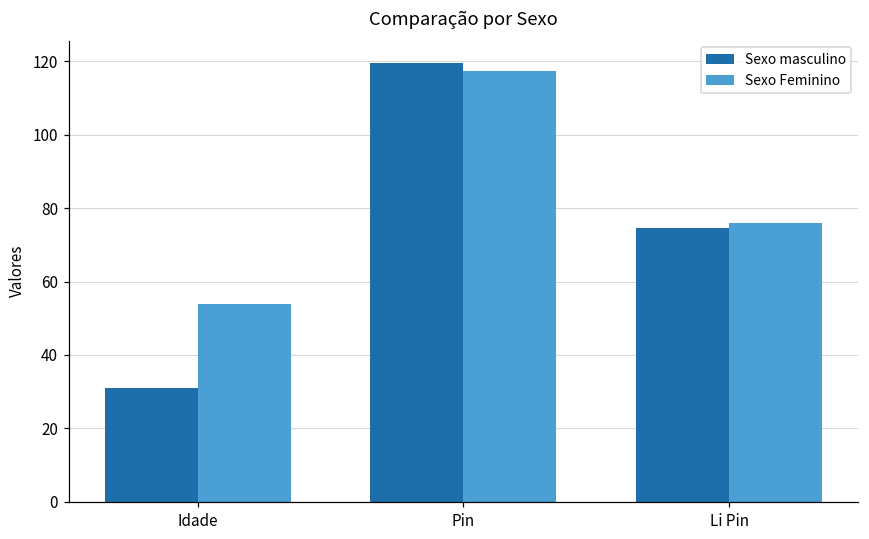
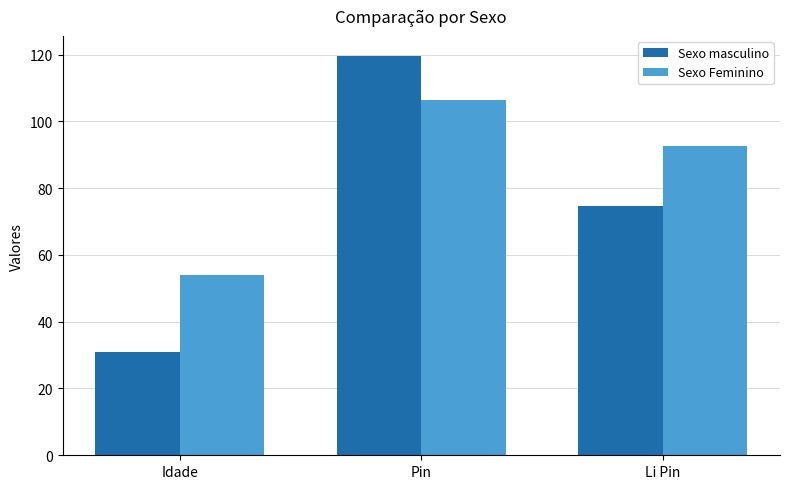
  {
    "Sexo masculino": {
      "Idade": 31,
      "Pin": 120,
      "Li Pin": 75
    },
    "Sexo Feminino": {
      "Idade": 54,
-     "Pin": 117,
-     "Li Pin": 76
+     "Pin": 107,
+     "Li Pin": 93
    }
  }
